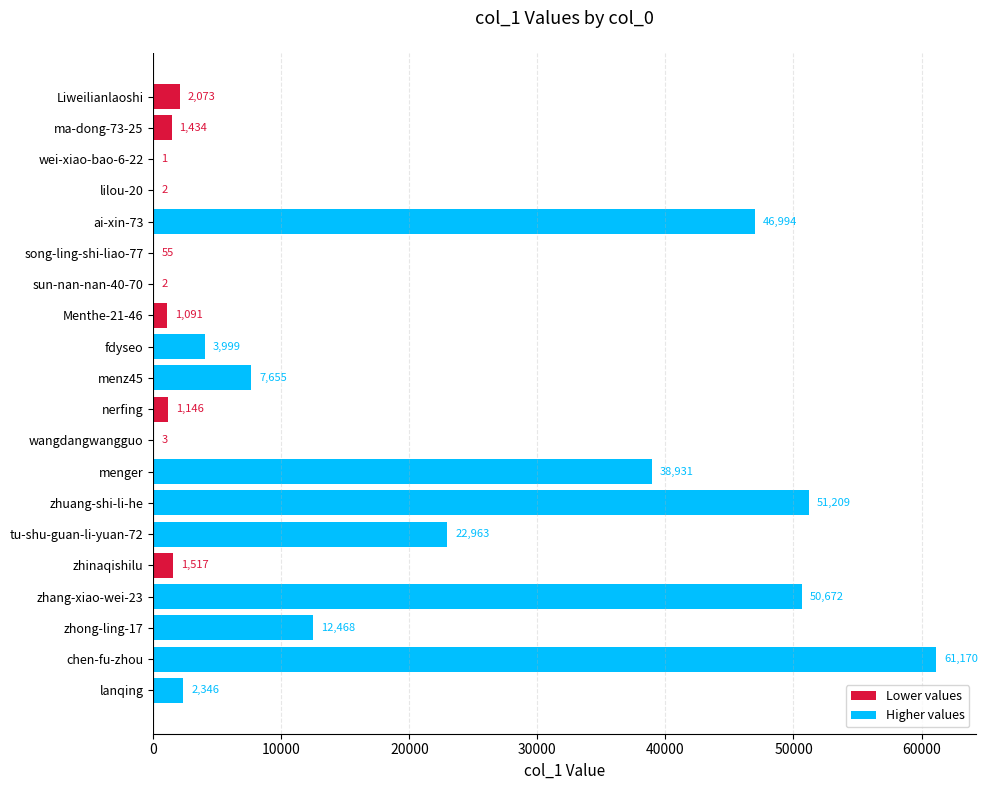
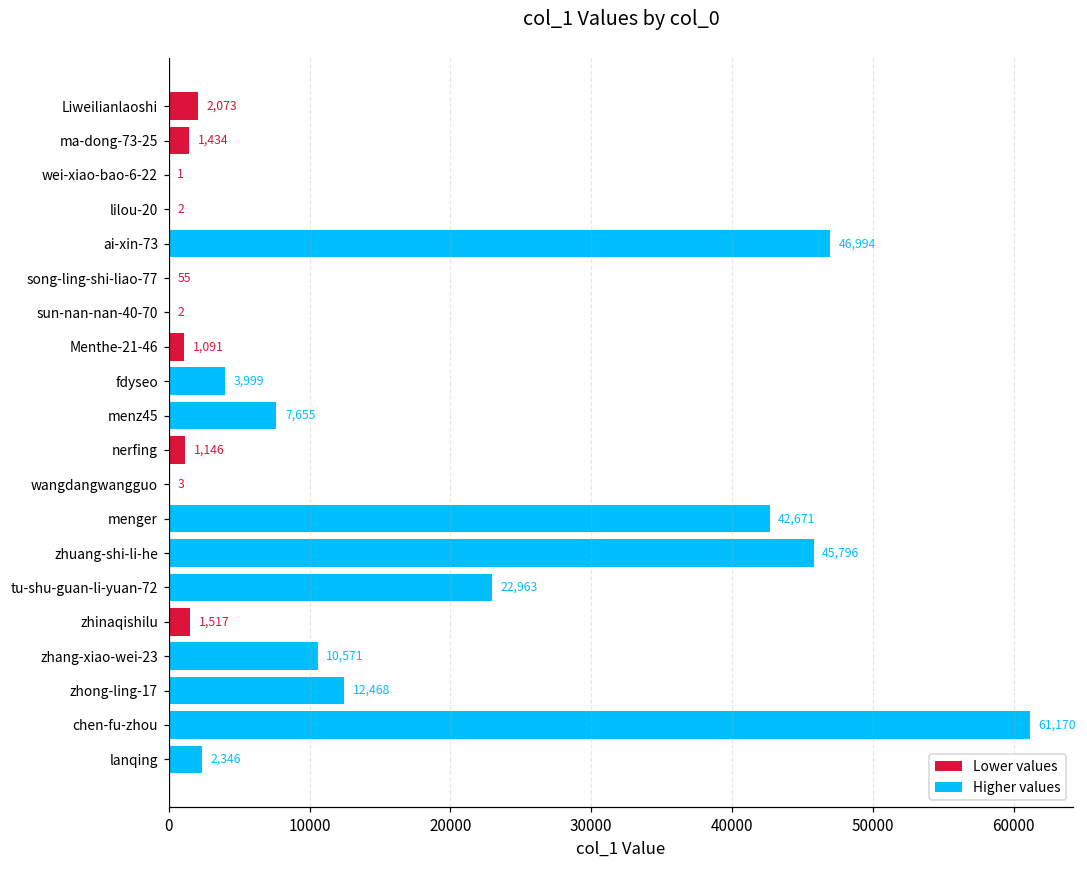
  {
    "Liweilianlaoshi": "2,073",
    "ma-dong-73-25": "1,434",
    "wei-xiao-bao-6-22": "1",
    "lilou-20": "2",
    "ai-xin-73": "46,994",
    "song-ling-shi-liao-77": "55",
    "sun-nan-nan-40-70": "2",
    "Menthe-21-46": "1,091",
    "fdyseo": "3,999",
    "menz45": "7,655",
    "nerfing": "1,146",
    "wangdangwangguo": "3",
-   "menger": "38,931",
-   "zhuang-shi-li-he": "51,209",
+   "menger": "42,671",
+   "zhuang-shi-li-he": "45,796",
    "tu-shu-guan-li-yuan-72": "22,963",
    "zhinaqishilu": "1,517",
-   "zhang-xiao-wei-23": "50,672",
+   "zhang-xiao-wei-23": "10,571",
    "zhong-ling-17": "12,468",
    "chen-fu-zhou": "61,170",
    "lanqing": "2,346"
  }
